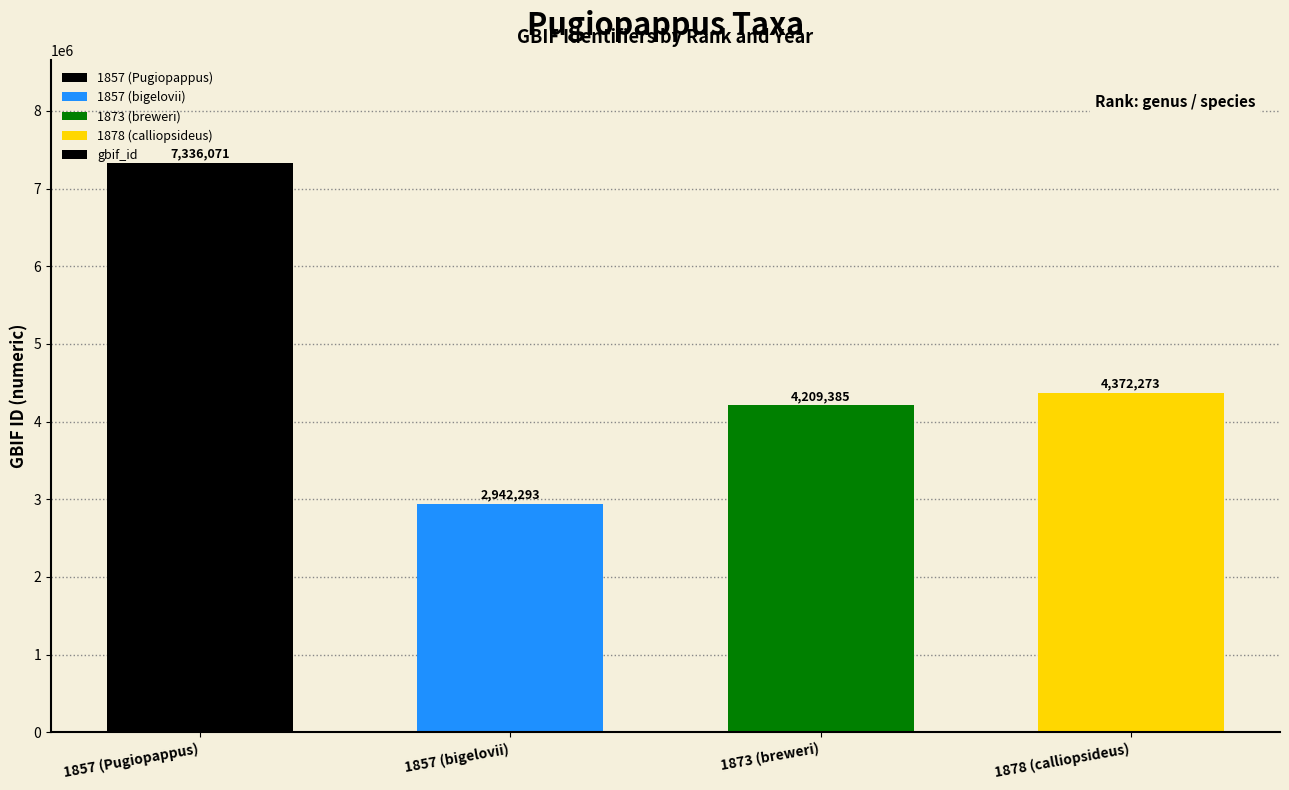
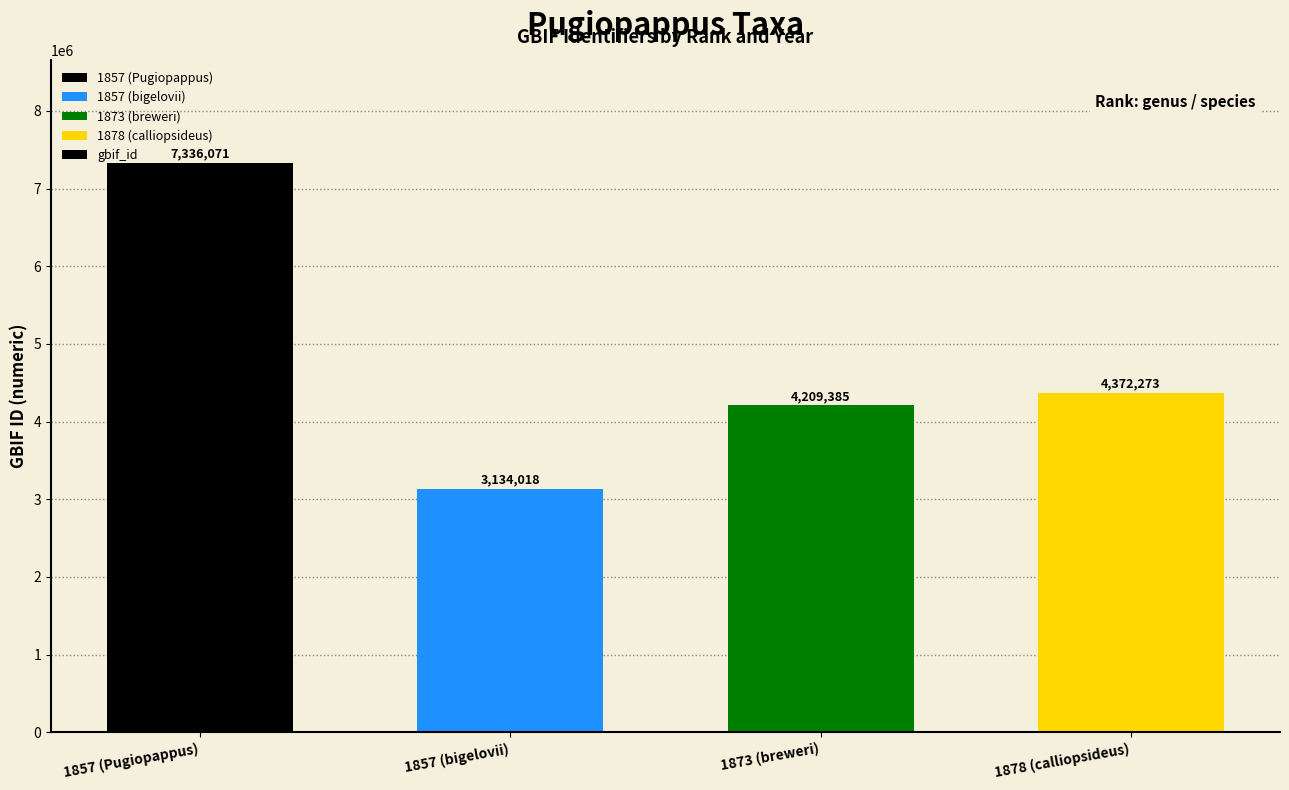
  {
    "1857 (Pugiopappus)": "7,336,071",
-   "1857 (bigelovii)": "2,942,293",
+   "1857 (bigelovii)": "3,134,018",
    "1873 (breweri)": "4,209,385",
    "1878 (calliopsideus)": "4,372,273"
  }
